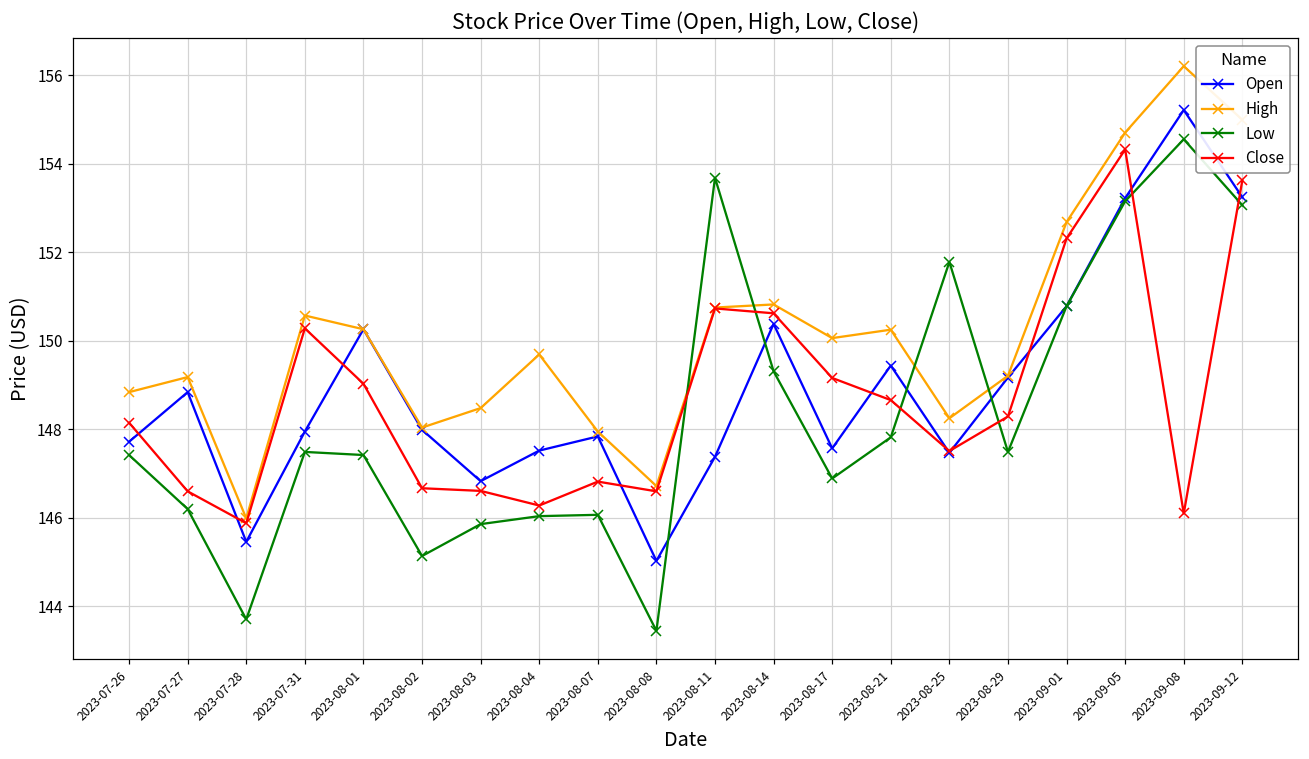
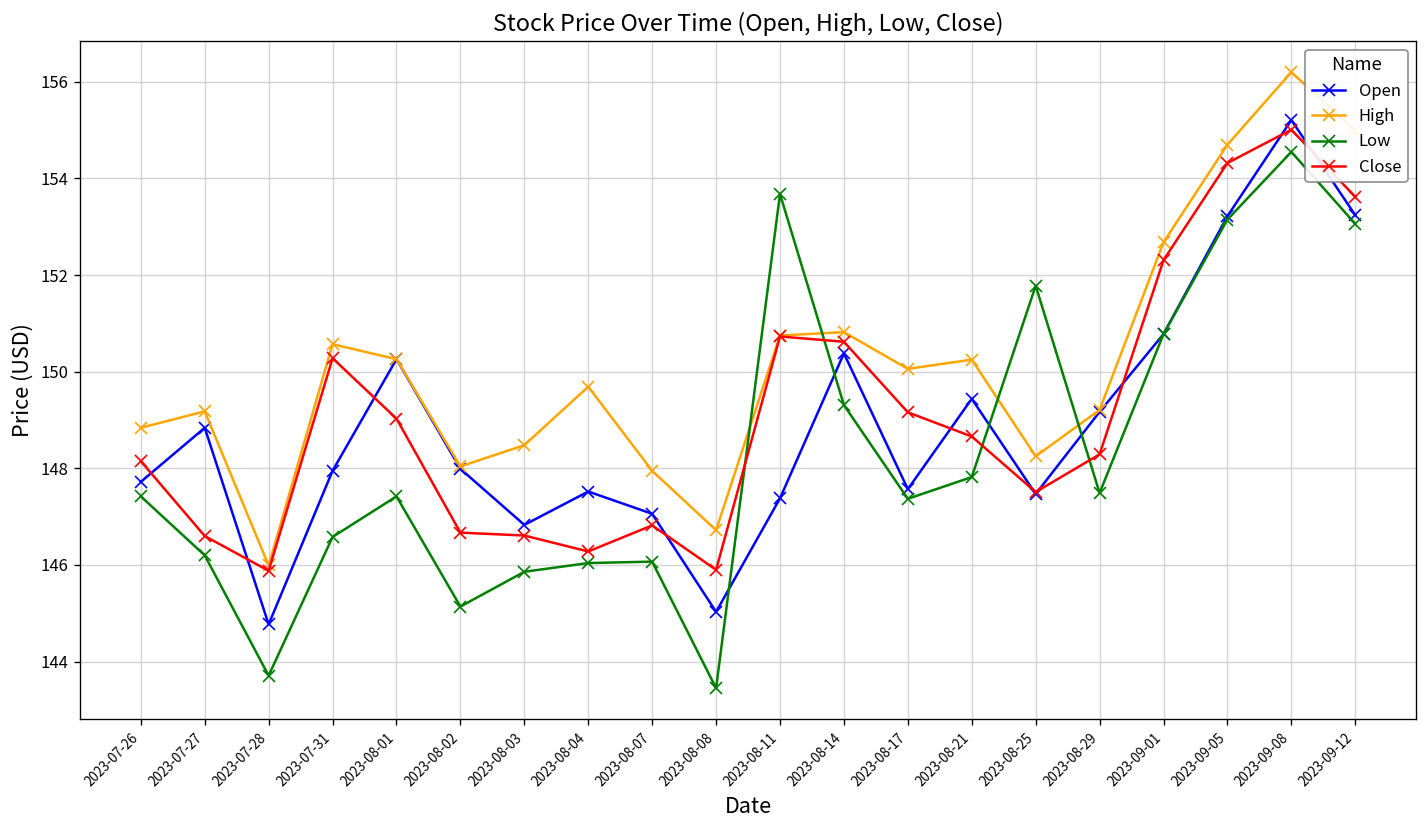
  {
    "Open": {
      "2023-07-26": 147.7,
      "2023-07-27": 148.8,
-     "2023-07-28": 145.5,
+     "2023-07-28": 144.8,
      "2023-07-31": 148.0,
      "2023-08-03": 146.8,
      "2023-08-04": 147.5,
-     "2023-08-07": 147.8,
+     "2023-08-07": 147.1,
      "2023-08-08": 145.0,
      "2023-08-11": 147.4,
      "2023-08-14": 150.4,
      "2023-08-17": 147.6,
      "2023-08-21": 149.4,
      "2023-09-05": 153.2,
      "2023-09-08": 155.2,
      "2023-09-12": 153.2
    },
    "High": {
      "2023-07-26": 148.8,
      "2023-07-27": 149.2,
      "2023-07-28": 146.0,
      "2023-07-31": 150.6,
      "2023-08-03": 148.5,
      "2023-08-04": 149.7,
      "2023-08-07": 148.0,
      "2023-08-08": 146.7,
      "2023-08-14": 150.8,
      "2023-08-17": 150.1,
      "2023-08-21": 150.3,
      "2023-08-25": 148.3,
      "2023-09-01": 152.7,
      "2023-09-05": 154.7,
      "2023-09-08": 156.2
    },
    "Low": {
      "2023-07-26": 147.4,
      "2023-07-27": 146.2,
      "2023-07-28": 143.7,
-     "2023-07-31": 147.5,
+     "2023-07-31": 146.6,
      "2023-08-01": 147.4,
      "2023-08-02": 145.1,
      "2023-08-03": 145.9,
      "2023-08-04": 146.0,
      "2023-08-07": 146.1,
      "2023-08-08": 143.5,
      "2023-08-11": 153.7,
      "2023-08-14": 149.3,
-     "2023-08-17": 146.9,
+     "2023-08-17": 147.4,
      "2023-08-21": 147.8,
      "2023-08-25": 151.8,
      "2023-08-29": 147.5,
      "2023-09-05": 153.2,
      "2023-09-08": 154.6,
      "2023-09-12": 153.1
    },
    "Close": {
      "2023-07-26": 148.2,
      "2023-07-27": 146.6,
      "2023-07-28": 145.9,
      "2023-07-31": 150.3,
      "2023-08-01": 149.0,
      "2023-08-02": 146.7,
      "2023-08-03": 146.6,
      "2023-08-04": 146.3,
      "2023-08-07": 146.8,
-     "2023-08-08": 146.6,
+     "2023-08-08": 145.9,
      "2023-08-14": 150.6,
      "2023-08-17": 149.2,
      "2023-08-21": 148.7,
      "2023-08-29": 148.3,
      "2023-09-01": 152.3,
      "2023-09-05": 154.3,
-     "2023-09-08": 146.1,
+     "2023-09-08": 155.0,
      "2023-09-12": 153.6
    }
  }
